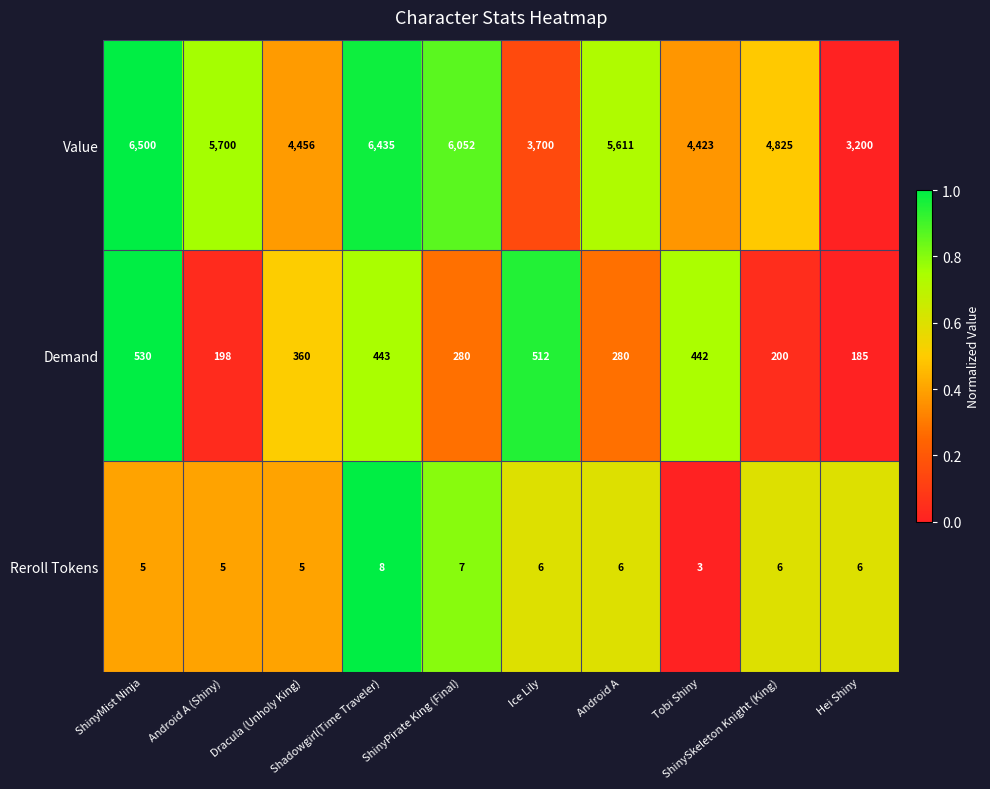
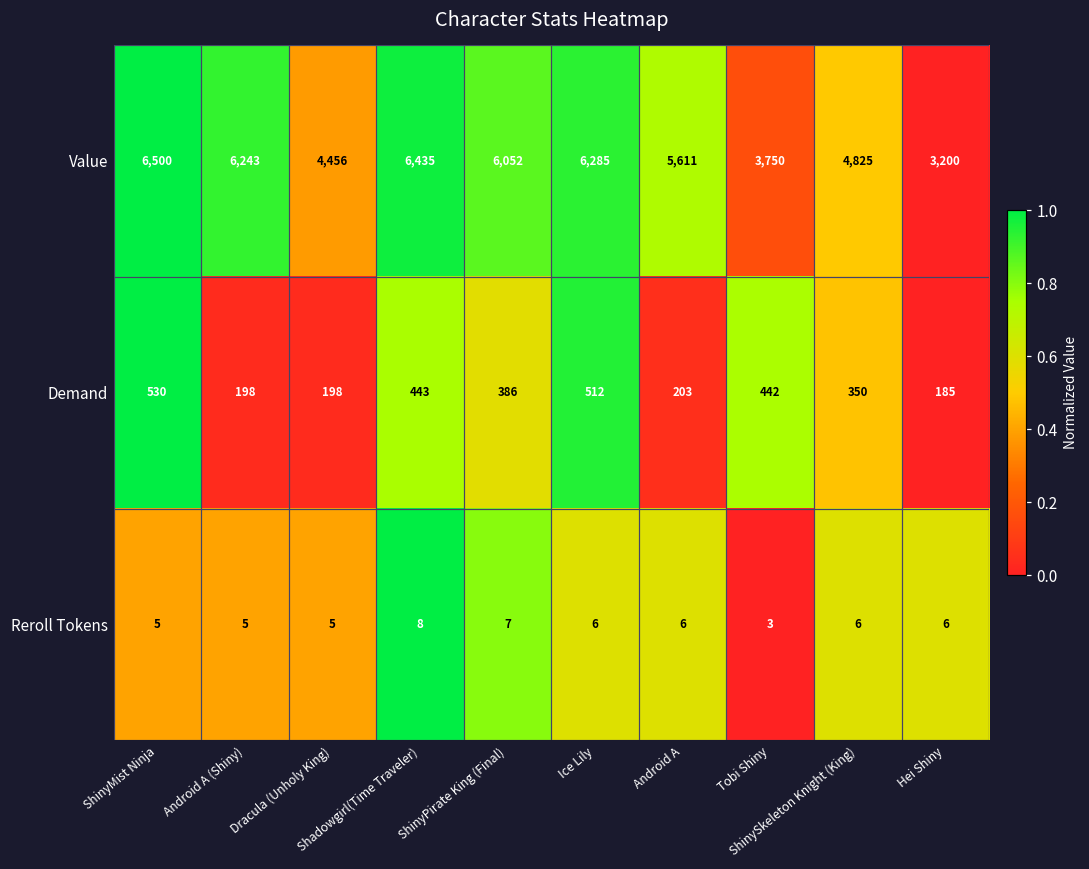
  {
    "Value": {
      "ShinyMist Ninja": "6,500",
-     "Android A (Shiny)": "5,700",
+     "Android A (Shiny)": "6,243",
      "Dracula (Unholy King)": "4,456",
      "Shadowgirl(Time Traveler)": "6,435",
      "ShinyPirate King (Final)": "6,052",
-     "Ice Lily": "3,700",
+     "Ice Lily": "6,285",
      "Android A": "5,611",
-     "Tobi Shiny": "4,423",
+     "Tobi Shiny": "3,750",
      "ShinySkeleton Knight (King)": "4,825",
      "Hei Shiny": "3,200"
    },
    "Demand": {
      "ShinyMist Ninja": "530",
      "Android A (Shiny)": "198",
-     "Dracula (Unholy King)": "360",
+     "Dracula (Unholy King)": "198",
      "Shadowgirl(Time Traveler)": "443",
-     "ShinyPirate King (Final)": "280",
+     "ShinyPirate King (Final)": "386",
      "Ice Lily": "512",
-     "Android A": "280",
+     "Android A": "203",
      "Tobi Shiny": "442",
-     "ShinySkeleton Knight (King)": "200",
+     "ShinySkeleton Knight (King)": "350",
      "Hei Shiny": "185"
    },
    "Reroll Tokens": {
      "ShinyMist Ninja": "5",
      "Android A (Shiny)": "5",
      "Dracula (Unholy King)": "5",
      "Shadowgirl(Time Traveler)": "8",
      "ShinyPirate King (Final)": "7",
      "Ice Lily": "6",
      "Android A": "6",
      "Tobi Shiny": "3",
      "ShinySkeleton Knight (King)": "6",
      "Hei Shiny": "6"
    }
  }
